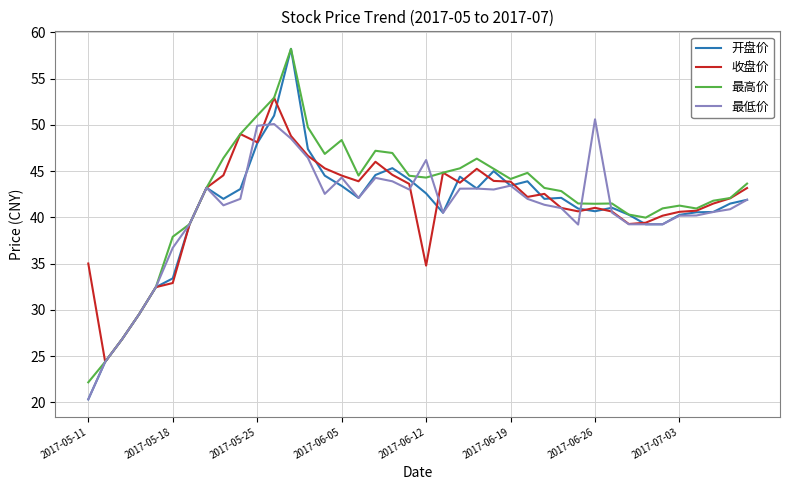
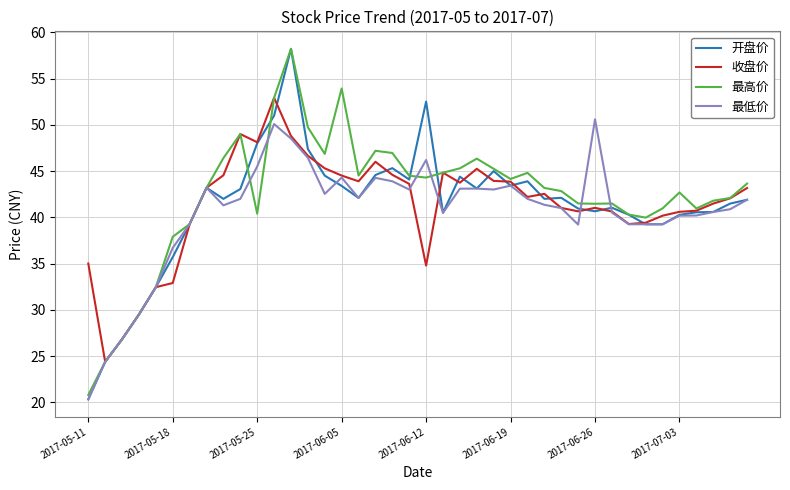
  {
    "开盘价": {
-     "2017-05-18": 33,
+     "2017-05-18": 36,
      "2017-06-05": 43,
-     "2017-06-12": 43,
+     "2017-06-12": 53,
      "2017-06-26": 41
    },
    "收盘价": {
      "2017-05-11": 35,
      "2017-05-18": 33,
      "2017-06-12": 35,
      "2017-06-19": 44,
      "2017-06-26": 41,
      "2017-07-03": 41
    },
    "最高价": {
-     "2017-05-11": 22,
+     "2017-05-11": 21,
      "2017-05-18": 38,
-     "2017-05-25": 51,
-     "2017-06-05": 48,
+     "2017-05-25": 40,
+     "2017-06-05": 54,
      "2017-06-12": 44,
      "2017-06-19": 44,
      "2017-06-26": 41,
-     "2017-07-03": 41
+     "2017-07-03": 43
    },
    "最低价": {
      "2017-05-18": 37,
-     "2017-05-25": 50,
+     "2017-05-25": 46,
      "2017-06-12": 46,
      "2017-06-26": 51
    }
  }
